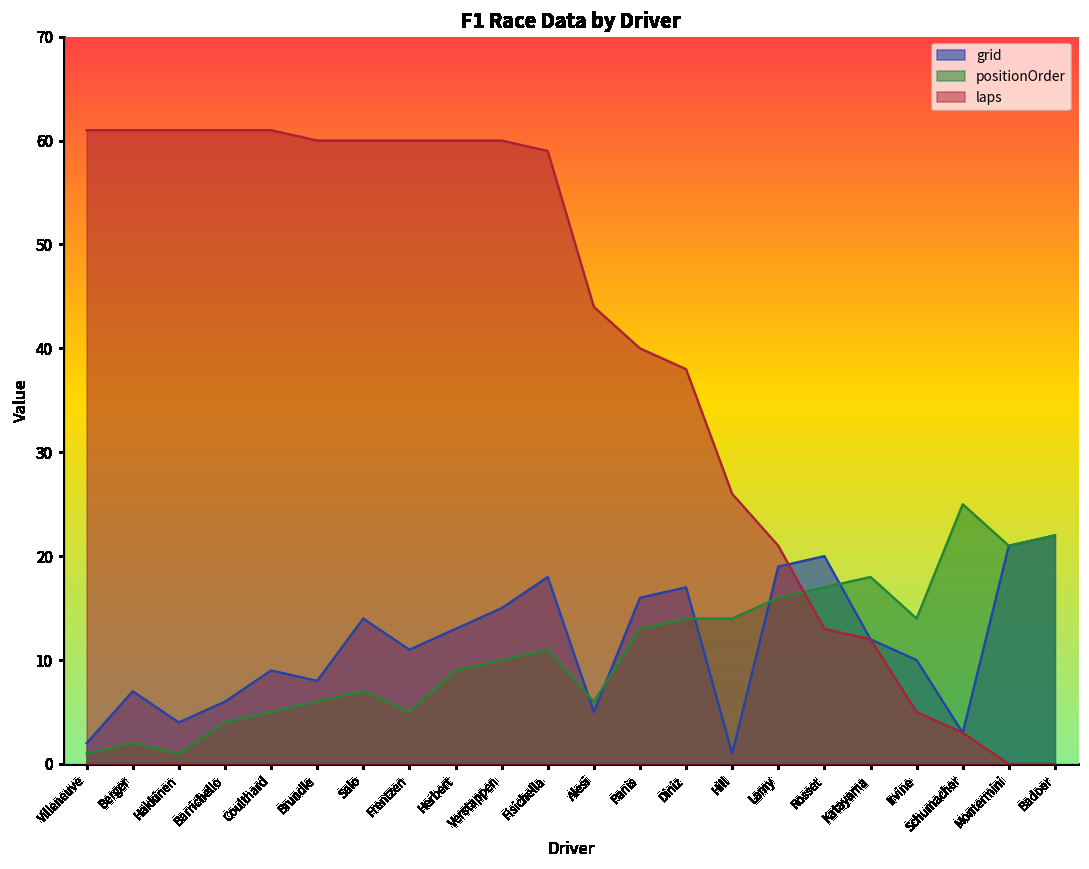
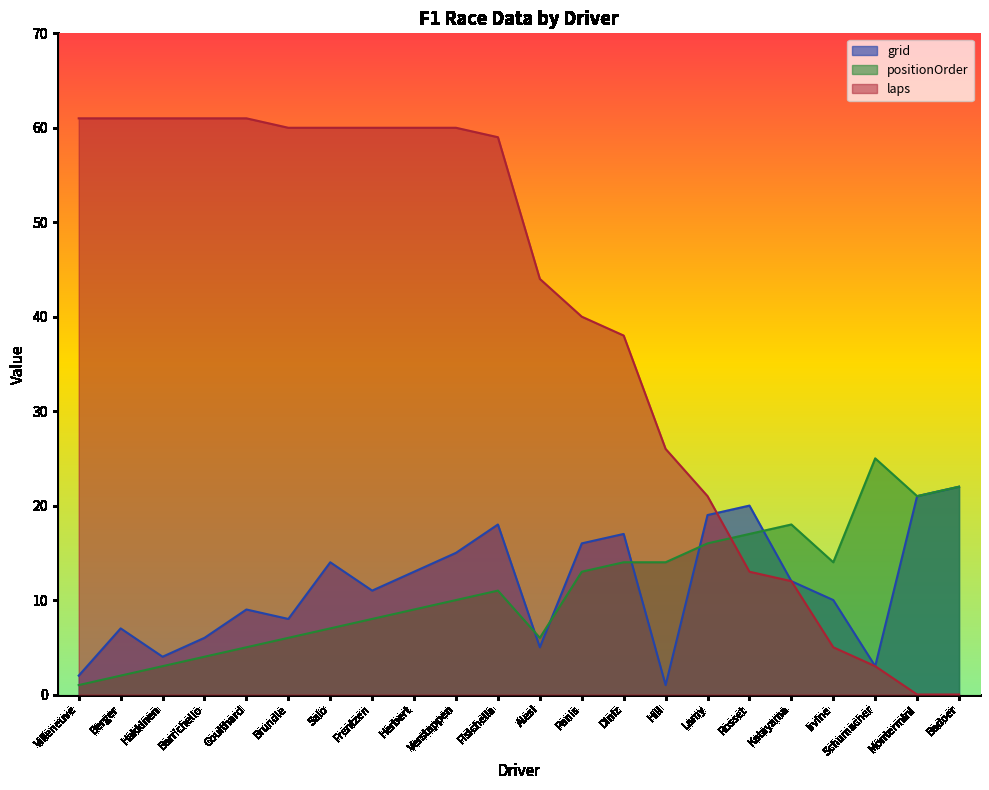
  {
    "grid": {
      "Villeneuve": 2,
      "Berger": 7,
      "Hakkinen": 4,
      "Barrichello": 6,
      "Coulthard": 9,
      "Brundle": 8,
      "Salo": 14,
      "Frentzen": 11,
      "Herbert": 13,
      "Verstappen": 15,
      "Fisichella": 18,
      "Alesi": 5,
      "Panis": 16,
      "Diniz": 17,
      "Hill": 1,
      "Lamy": 19,
      "Rosset": 20,
      "Irvine": 10
    },
    "positionOrder": {
      "Villeneuve": 1,
      "Berger": 2,
-     "Hakkinen": 1,
+     "Hakkinen": 3,
      "Barrichello": 4,
      "Coulthard": 5,
      "Brundle": 6,
      "Salo": 7,
-     "Frentzen": 5,
+     "Frentzen": 8,
      "Herbert": 9,
      "Verstappen": 10,
      "Fisichella": 11,
      "Alesi": 6,
      "Panis": 13,
      "Diniz": 14,
      "Hill": 14,
      "Lamy": 16,
      "Rosset": 17,
      "Katayama": 18,
      "Irvine": 14,
      "Schumacher": 25
    },
    "laps": {
      "Villeneuve": 61,
      "Berger": 61,
      "Hakkinen": 61,
      "Barrichello": 61,
      "Coulthard": 61,
      "Brundle": 60,
      "Salo": 60,
      "Frentzen": 60,
      "Herbert": 60,
      "Verstappen": 60,
      "Fisichella": 59,
      "Alesi": 44,
      "Panis": 40,
      "Diniz": 38,
      "Hill": 26,
      "Lamy": 21,
      "Rosset": 13,
      "Irvine": 5,
      "Montermini": 0,
      "Badoer": 0
    }
  }
